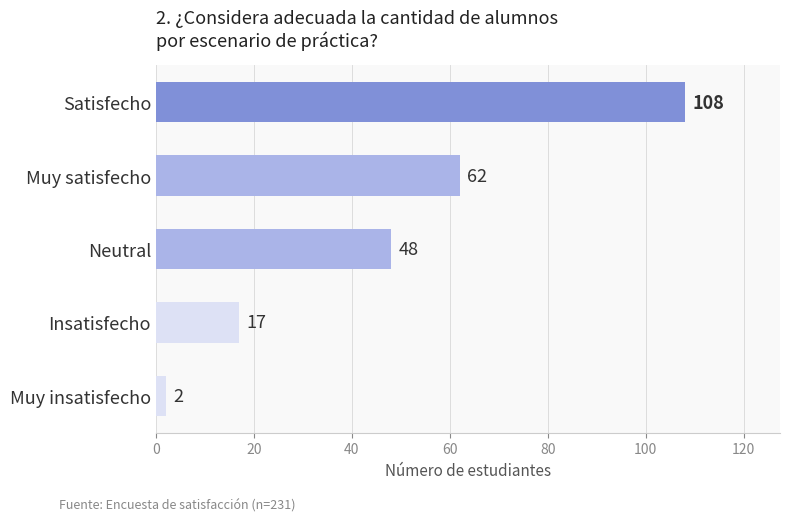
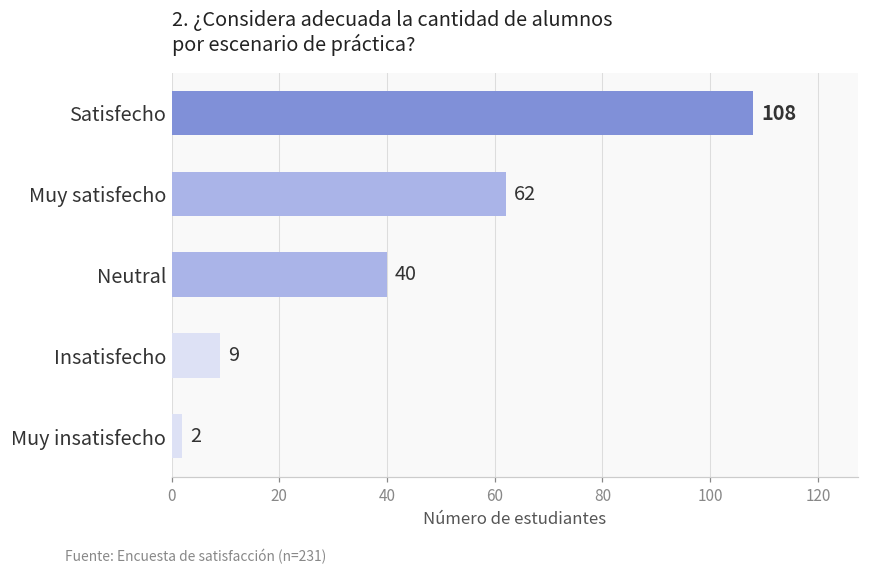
  {
    "Satisfecho": 108,
    "Muy satisfecho": 62,
-   "Neutral": 48,
-   "Insatisfecho": 17,
+   "Neutral": 40,
+   "Insatisfecho": 9,
    "Muy insatisfecho": 2
  }
